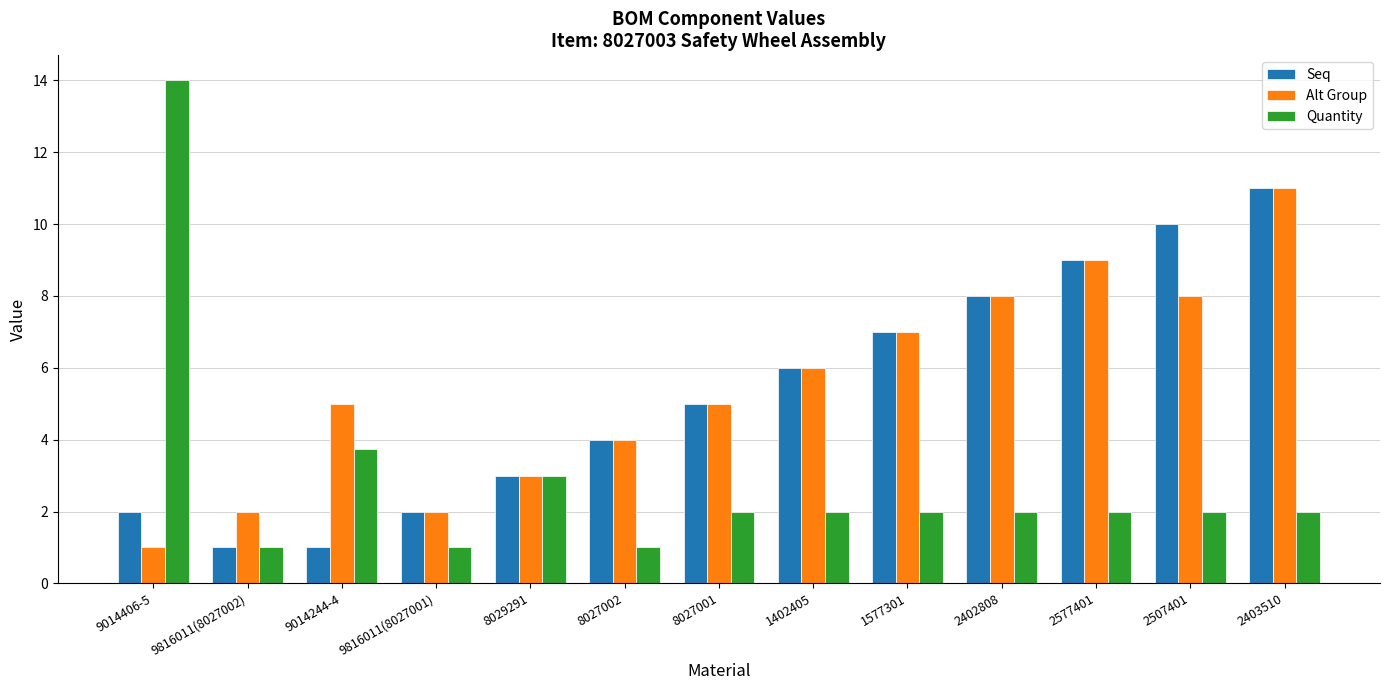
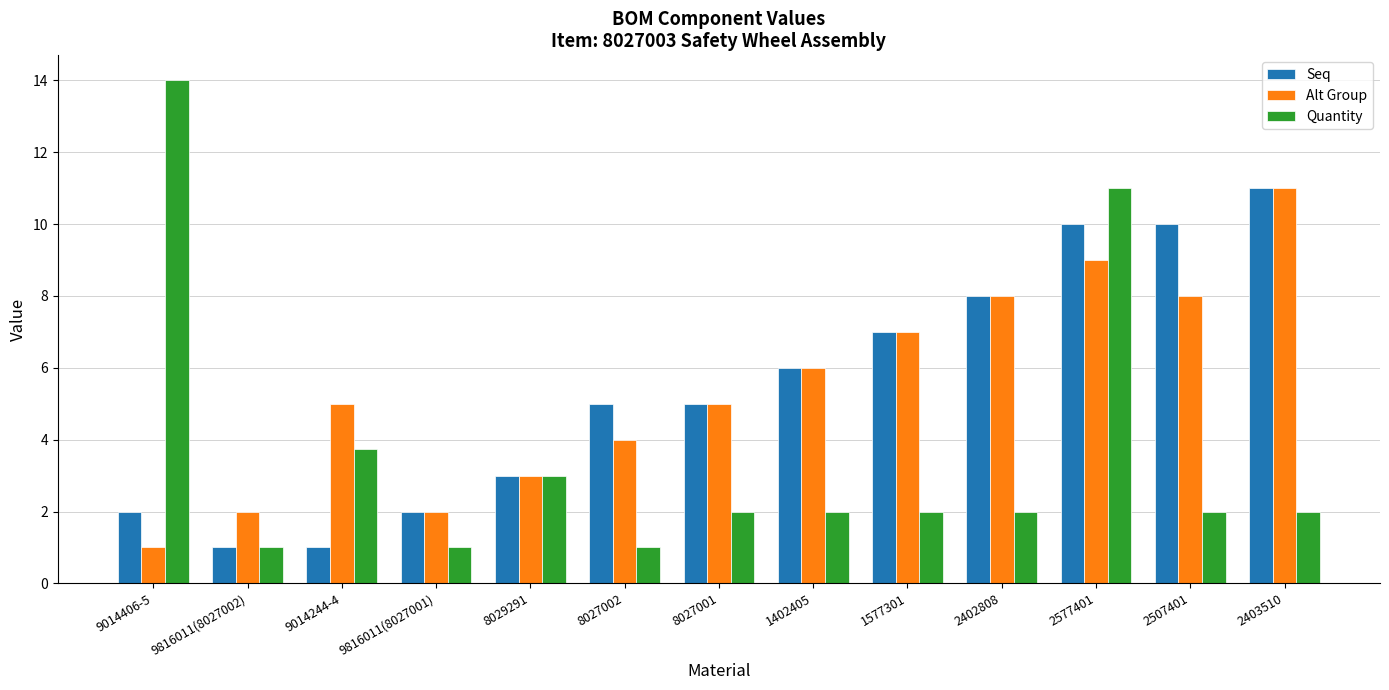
  {
    "Seq": {
      "9014406-5": 2,
      "9816011(8027002)": 1,
      "9014244-4": 1,
      "9816011(8027001)": 2,
      "8029291": 3,
-     "8027002": 4,
+     "8027002": 5,
      "8027001": 5,
      "1402405": 6,
      "1577301": 7,
      "2402808": 8,
-     "2577401": 9,
+     "2577401": 10,
      "2507401": 10,
      "2403510": 11
    },
    "Alt Group": {
      "9014406-5": 1,
      "9816011(8027002)": 2,
      "9014244-4": 5,
      "9816011(8027001)": 2,
      "8029291": 3,
      "8027002": 4,
      "8027001": 5,
      "1402405": 6,
      "1577301": 7,
      "2402808": 8,
      "2577401": 9,
      "2507401": 8,
      "2403510": 11
    },
    "Quantity": {
      "9014406-5": 14,
      "9816011(8027002)": 1,
      "9014244-4": 3.8,
      "9816011(8027001)": 1,
      "8029291": 3,
      "8027002": 1,
      "8027001": 2,
      "1402405": 2,
      "1577301": 2,
      "2402808": 2,
-     "2577401": 2,
+     "2577401": 11,
      "2507401": 2,
      "2403510": 2
    }
  }
